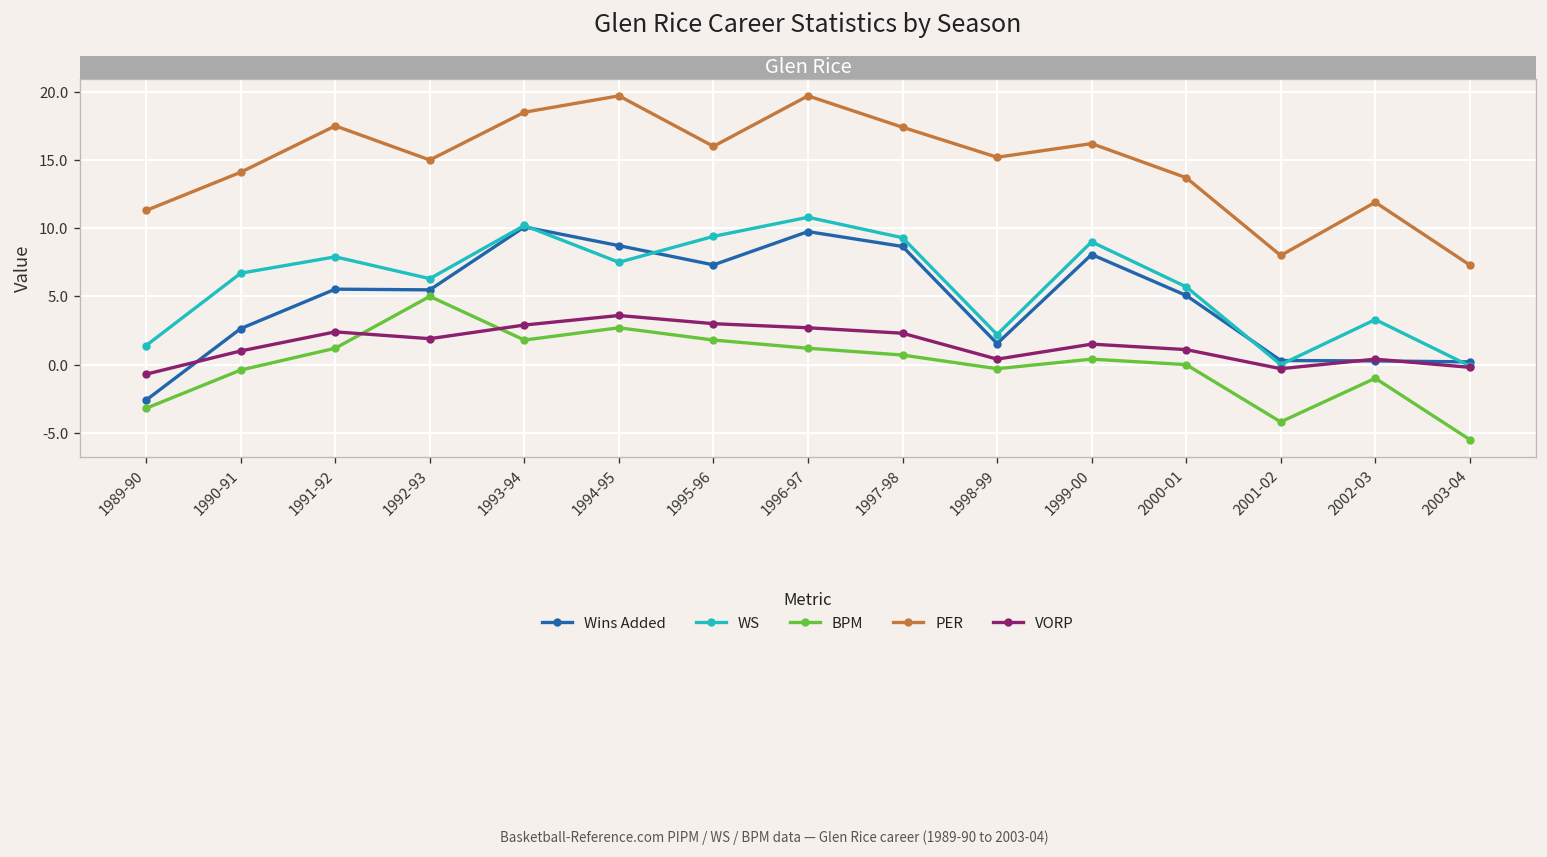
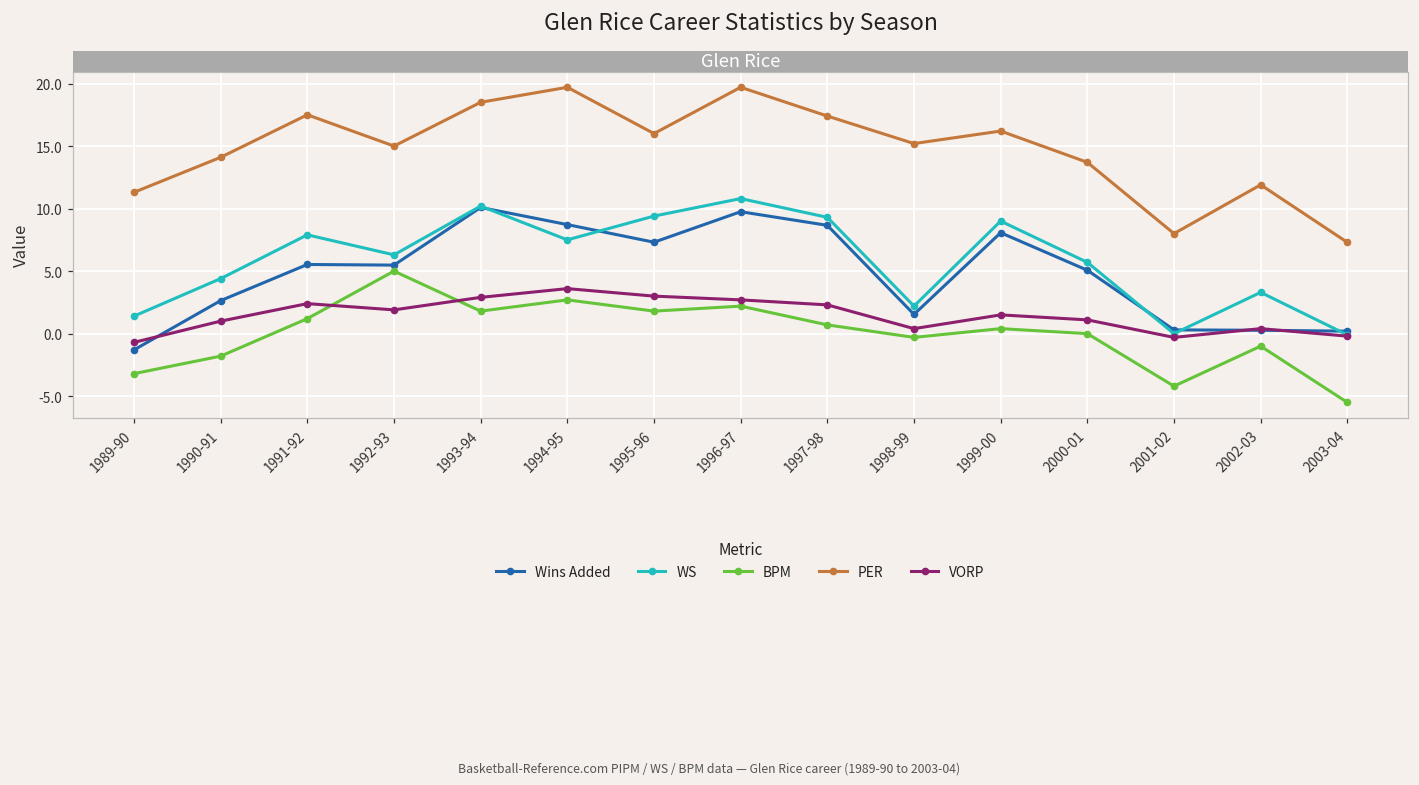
  {
    "Wins Added": {
-     "1989-90": -2.6,
+     "1989-90": -1.3,
      "1990-91": 2.6,
      "1991-92": 5.5,
      "1992-93": 5.5,
      "1994-95": 8.7,
      "1995-96": 7.3,
      "1996-97": 9.8,
      "1997-98": 8.7,
      "1998-99": 1.5,
      "1999-00": 8.1,
      "2000-01": 5.1,
      "2001-02": 0.3,
      "2003-04": 0.2
    },
    "WS": {
      "1989-90": 1.4,
-     "1990-91": 6.7,
+     "1990-91": 4.4,
      "1991-92": 7.9,
      "1992-93": 6.3,
      "1994-95": 7.5,
      "1995-96": 9.4,
      "1996-97": 10.8,
      "1997-98": 9.3,
      "1998-99": 2.2,
      "1999-00": 9.0,
      "2000-01": 5.7,
      "2001-02": 0.0,
      "2002-03": 3.3
    },
    "BPM": {
      "1989-90": -3.2,
-     "1990-91": -0.4,
+     "1990-91": -1.8,
      "1991-92": 1.2,
      "1992-93": 5.0,
      "1993-94": 1.8,
      "1994-95": 2.7,
      "1995-96": 1.8,
-     "1996-97": 1.2,
+     "1996-97": 2.2,
      "1997-98": 0.7,
      "1998-99": -0.3,
      "1999-00": 0.4,
      "2000-01": 0.0,
      "2001-02": -4.2,
      "2002-03": -1.0,
      "2003-04": -5.5
    },
    "PER": {
      "1989-90": 11.3,
      "1990-91": 14.1,
      "1991-92": 17.5,
      "1992-93": 15.0,
      "1993-94": 18.5,
      "1994-95": 19.7,
      "1995-96": 16.0,
      "1996-97": 19.7,
      "1997-98": 17.4,
      "1998-99": 15.2,
      "1999-00": 16.2,
      "2000-01": 13.7,
      "2001-02": 8.0,
      "2002-03": 11.9,
      "2003-04": 7.3
    },
    "VORP": {
      "1989-90": -0.7,
      "1990-91": 1.0,
      "1991-92": 2.4,
      "1992-93": 1.9,
      "1993-94": 2.9,
      "1994-95": 3.6,
      "1995-96": 3.0,
      "1996-97": 2.7,
      "1997-98": 2.3,
      "1998-99": 0.4,
      "1999-00": 1.5,
      "2000-01": 1.1,
      "2001-02": -0.3
    }
  }
